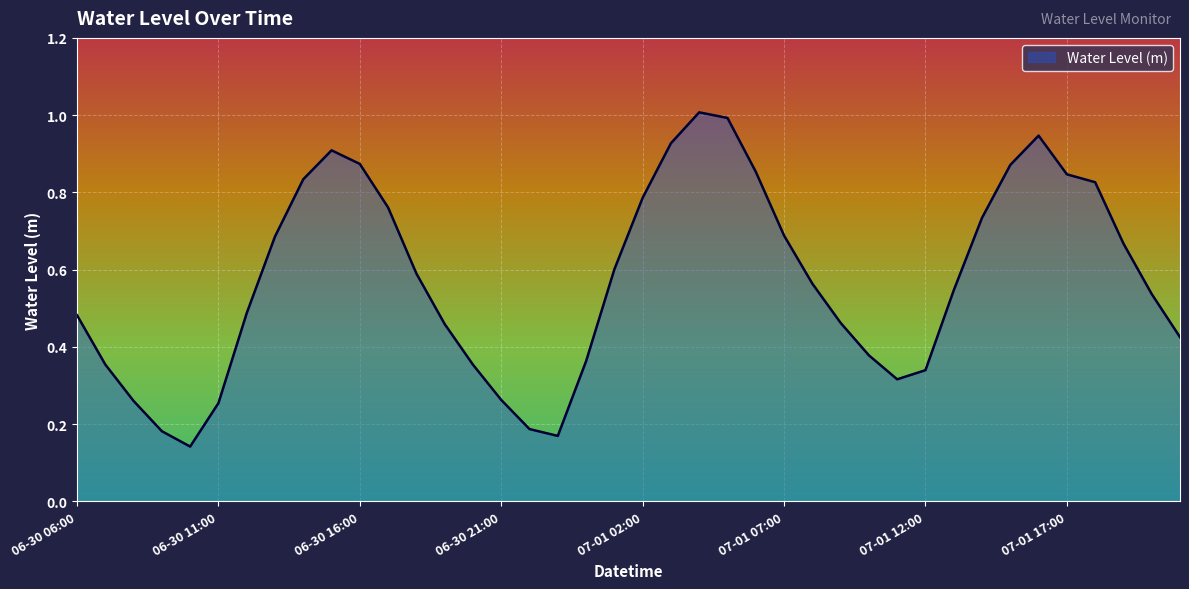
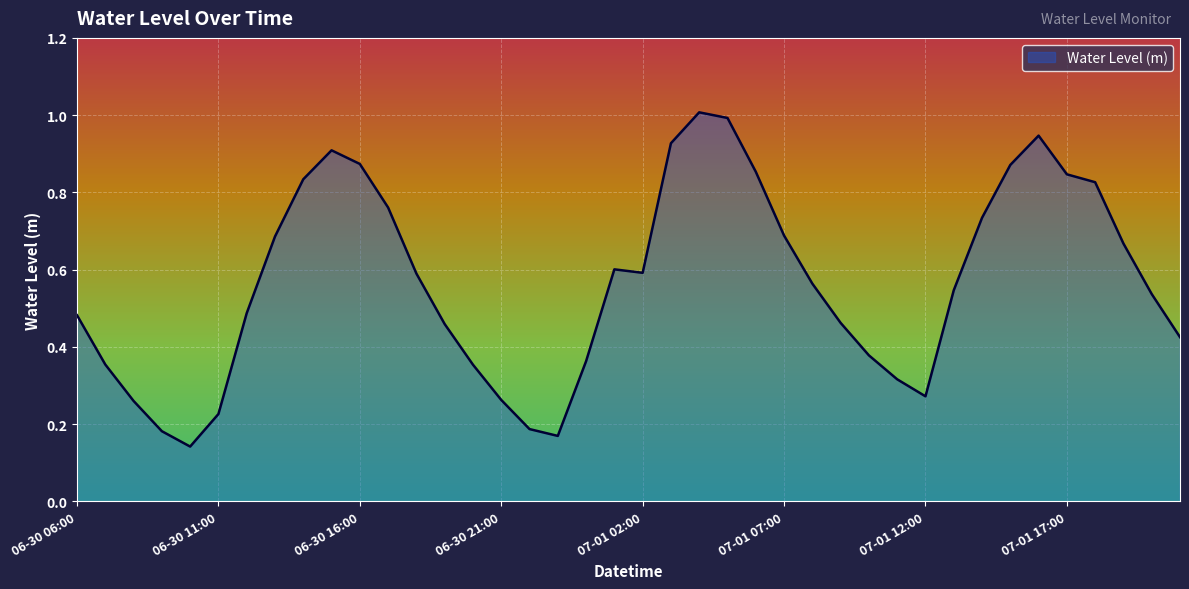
  {
    "06-30 06:00": 0.48,
-   "06-30 11:00": 0.25,
+   "06-30 11:00": 0.23,
    "06-30 16:00": 0.87,
    "06-30 21:00": 0.26,
-   "07-01 02:00": 0.79,
+   "07-01 02:00": 0.59,
    "07-01 07:00": 0.69,
-   "07-01 12:00": 0.34,
+   "07-01 12:00": 0.27,
    "07-01 17:00": 0.85
  }
